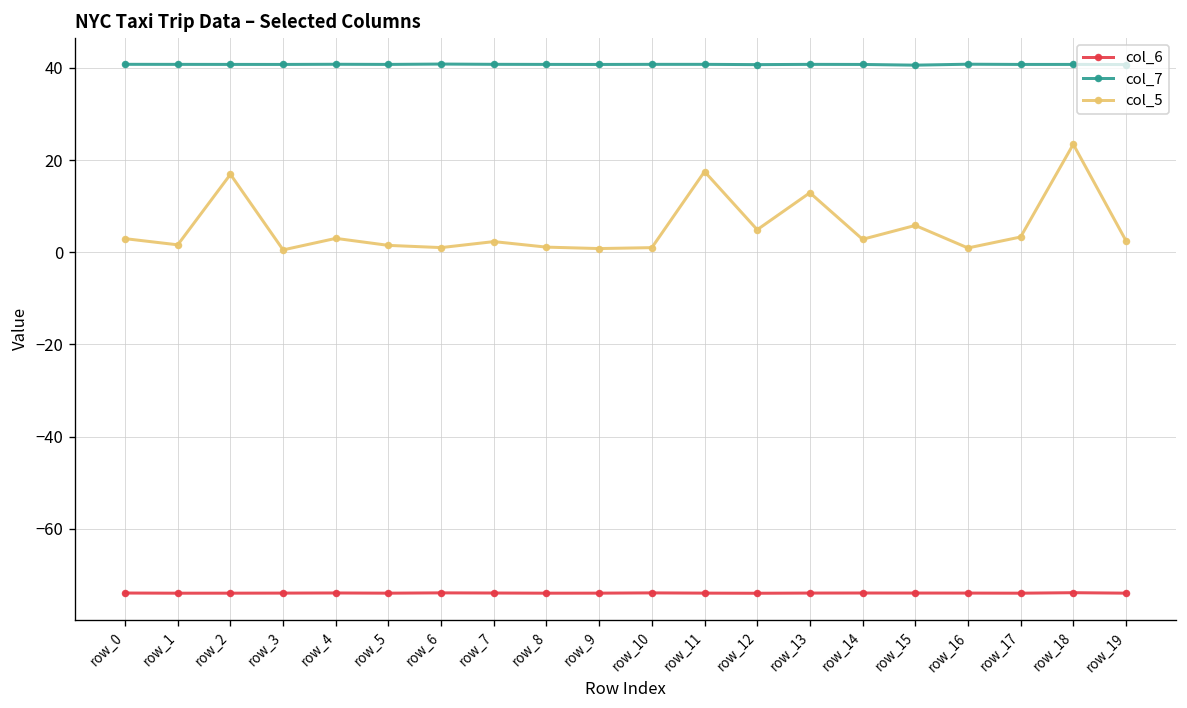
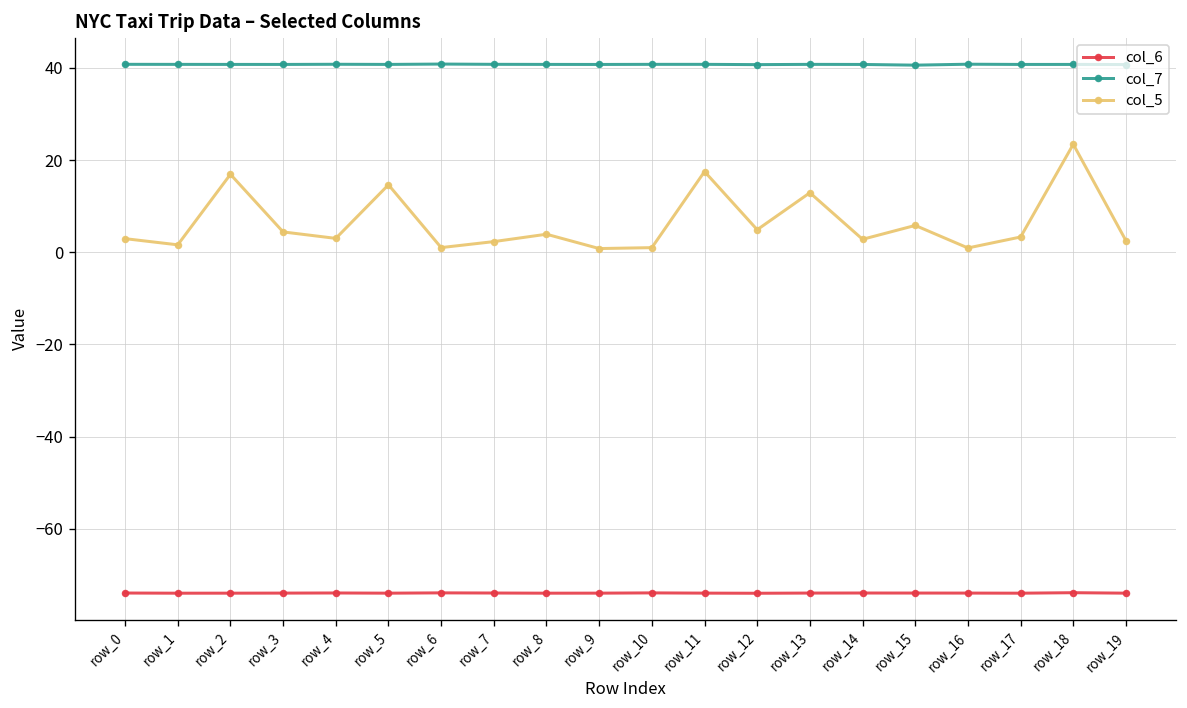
  {
    "col_6": {
      "row_0": -74,
      "row_1": -74,
      "row_2": -74,
      "row_3": -74,
      "row_4": -74,
      "row_5": -74,
      "row_6": -74,
      "row_7": -74,
      "row_8": -74,
      "row_9": -74,
      "row_10": -74,
      "row_11": -74,
      "row_12": -74,
      "row_13": -74,
      "row_14": -74,
      "row_15": -74,
      "row_16": -74,
      "row_17": -74,
      "row_18": -74,
      "row_19": -74
    },
    "col_7": {
      "row_0": 41,
      "row_1": 41,
      "row_2": 41,
      "row_3": 41,
      "row_4": 41,
      "row_5": 41,
      "row_6": 41,
      "row_7": 41,
      "row_8": 41,
      "row_9": 41,
      "row_10": 41,
      "row_11": 41,
      "row_12": 41,
      "row_13": 41,
      "row_14": 41,
      "row_15": 41,
      "row_16": 41,
      "row_17": 41,
      "row_18": 41
    },
    "col_5": {
      "row_0": 3,
      "row_1": 2,
      "row_2": 17,
-     "row_3": 1,
+     "row_3": 4,
      "row_4": 3,
-     "row_5": 1,
+     "row_5": 15,
      "row_6": 1,
      "row_7": 2,
-     "row_8": 1,
+     "row_8": 4,
      "row_9": 1,
      "row_10": 1,
      "row_11": 18,
      "row_12": 5,
      "row_13": 13,
      "row_14": 3,
      "row_15": 6,
      "row_16": 1,
      "row_17": 3,
      "row_18": 23,
      "row_19": 3
    }
  }
